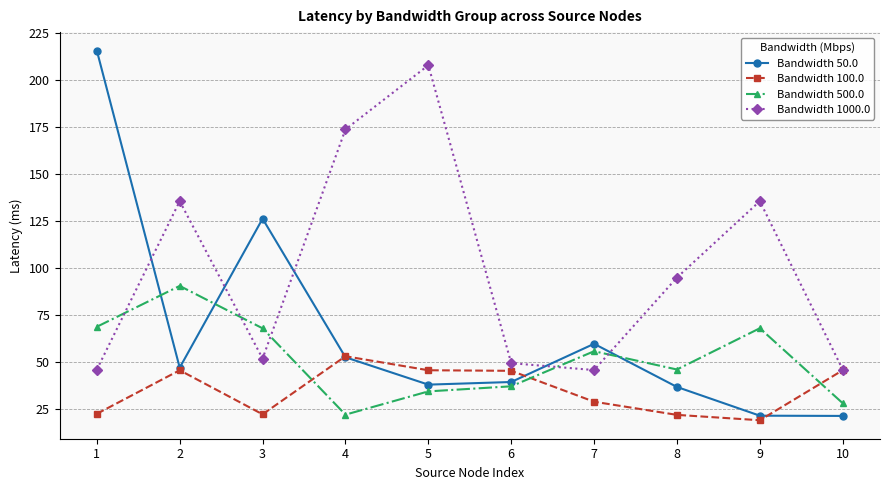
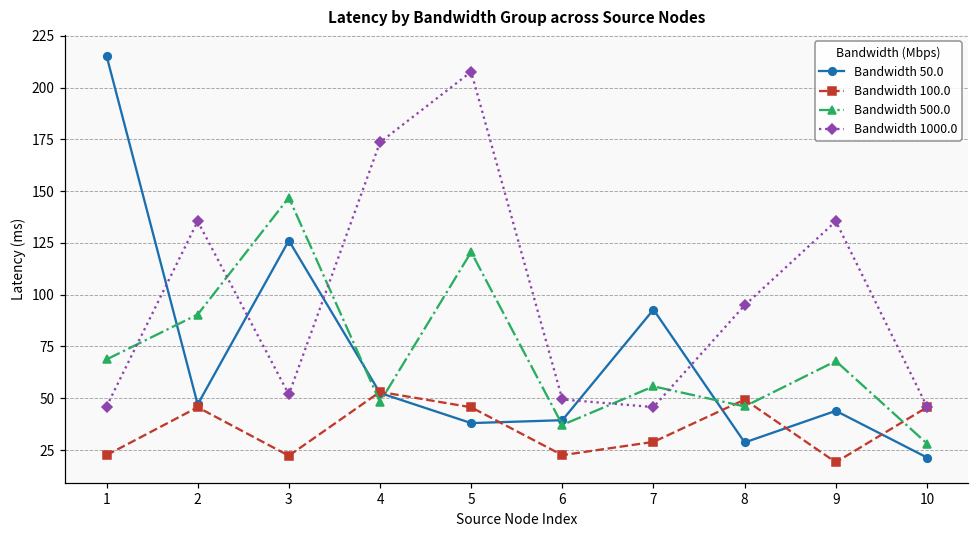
  {
    "Bandwidth 50.0": {
      "1": 215,
      "2": 47,
      "3": 126,
      "5": 38,
      "6": 39,
-     "7": 60,
-     "8": 37,
-     "9": 22,
+     "7": 93,
+     "8": 29,
+     "9": 44,
      "10": 21
    },
    "Bandwidth 100.0": {
      "1": 23,
      "2": 46,
      "3": 22,
      "5": 46,
-     "6": 45,
+     "6": 23,
      "7": 29,
-     "8": 22,
+     "8": 49,
      "9": 19
    },
    "Bandwidth 500.0": {
      "1": 69,
      "2": 90,
-     "3": 68,
-     "4": 22,
-     "5": 34,
+     "3": 147,
+     "4": 48,
+     "5": 121,
      "6": 37,
      "7": 56,
      "8": 46,
      "9": 68,
      "10": 28
    },
    "Bandwidth 1000.0": {
      "1": 46,
      "2": 135,
      "3": 52,
      "4": 174,
      "5": 208,
      "6": 49,
      "7": 46,
      "8": 95,
      "9": 135
    }
  }
